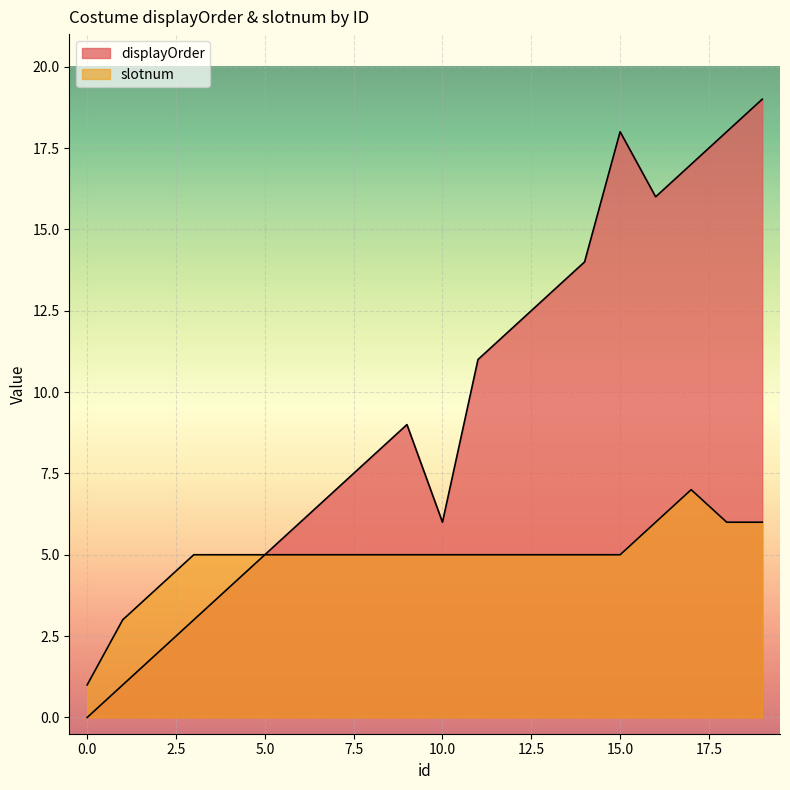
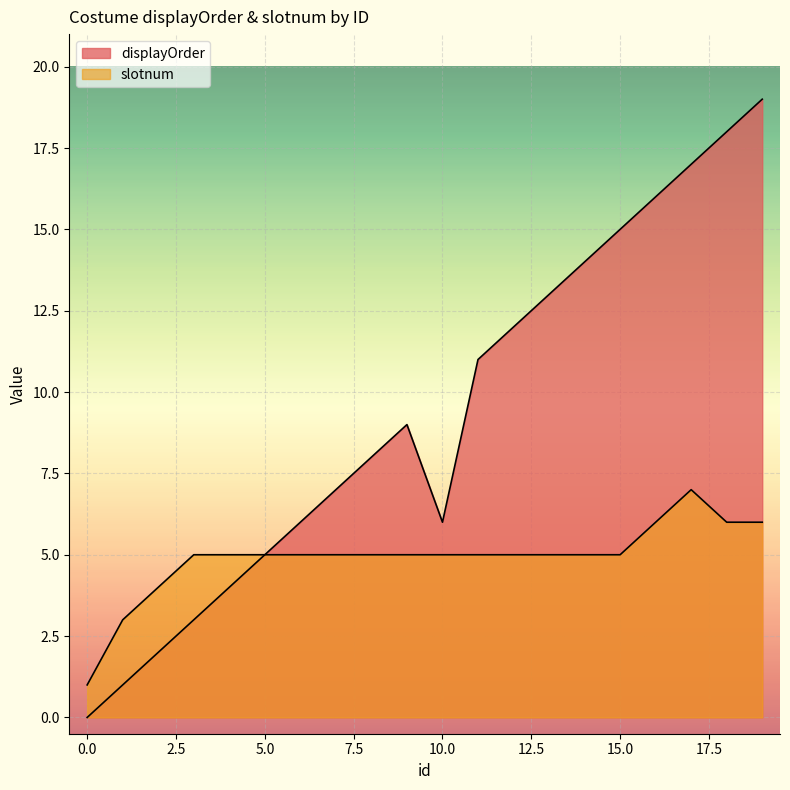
  {
    "displayOrder": {
      "0.0": 0,
      "10.0": 6,
-     "15.0": 18
+     "15.0": 15
    },
    "slotnum": {
      "0.0": 1,
      "10.0": 5,
      "15.0": 5
    }
  }
